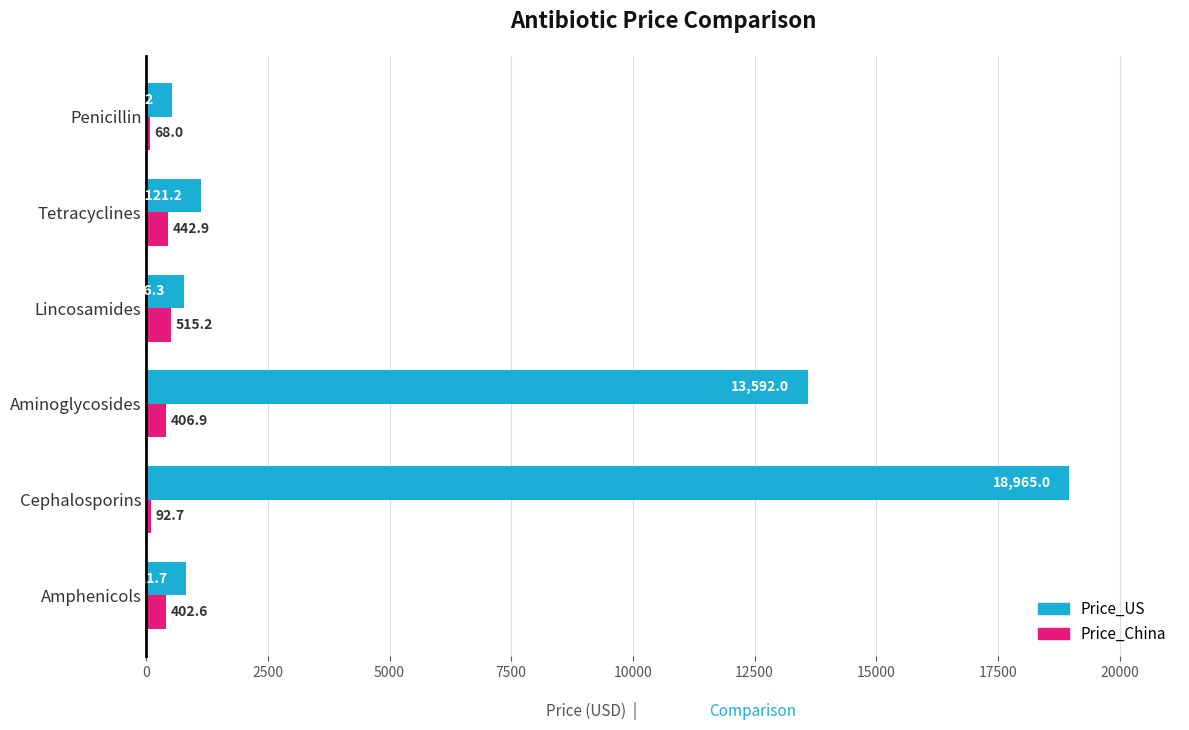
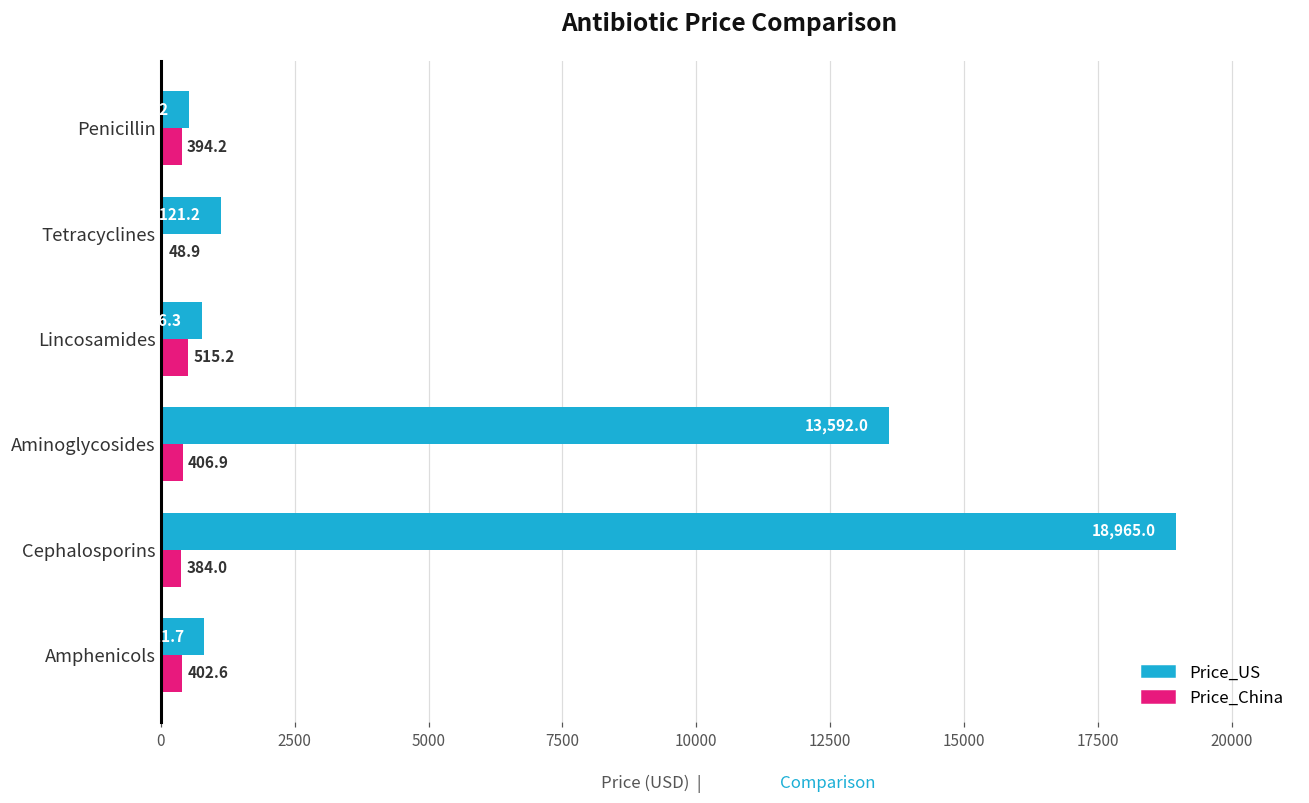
  {
    "Price_US": {
      "Tetracyclines": "1,121.2",
      "Aminoglycosides": "13,592.0",
      "Cephalosporins": "18,965.0",
      "Amphenicols": "811.7"
    },
    "Price_China": {
-     "Penicillin": "68.0",
-     "Tetracyclines": "442.9",
+     "Penicillin": "394.2",
+     "Tetracyclines": "48.9",
      "Lincosamides": "515.2",
      "Aminoglycosides": "406.9",
-     "Cephalosporins": "92.7",
+     "Cephalosporins": "384.0",
      "Amphenicols": "402.6"
    }
  }
